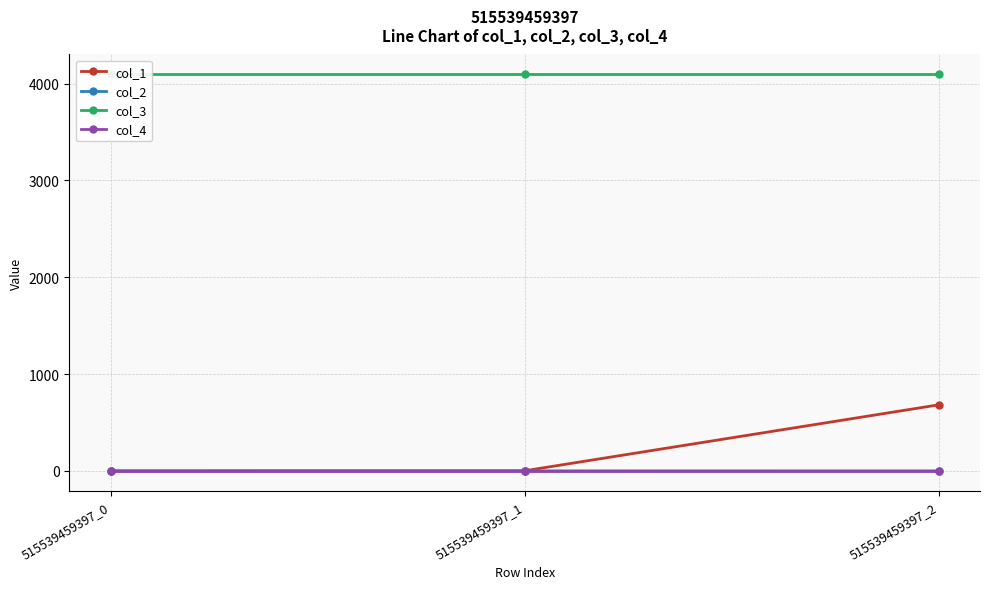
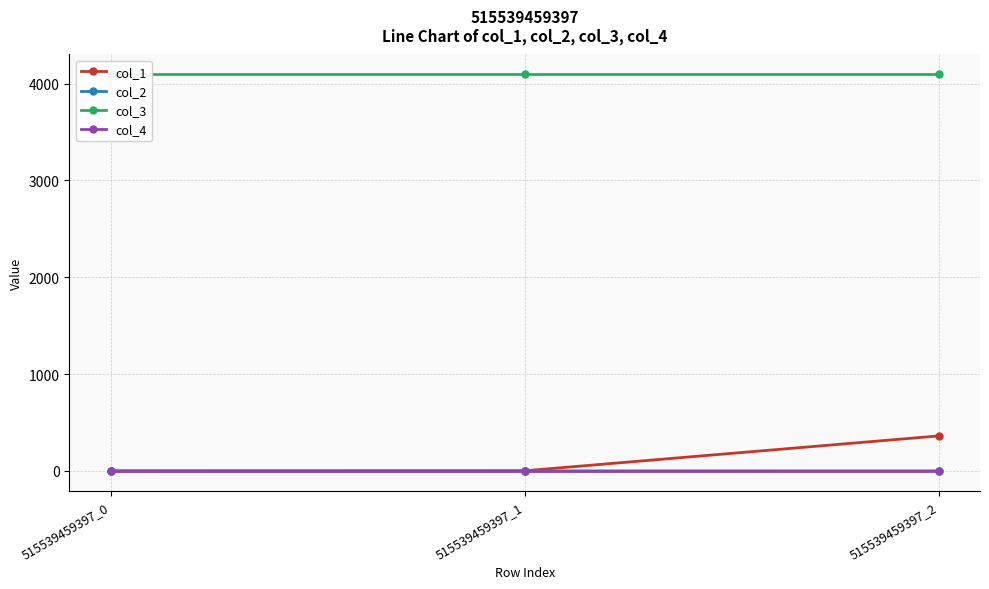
  {
    "col_1": {
-     "515539459397_2": 700
+     "515539459397_2": 400
    },
    "col_4": {
      "515539459397_2": 0
    },
    "col_3": {
      "515539459397_1": 4100,
      "515539459397_2": 4100
    }
  }
